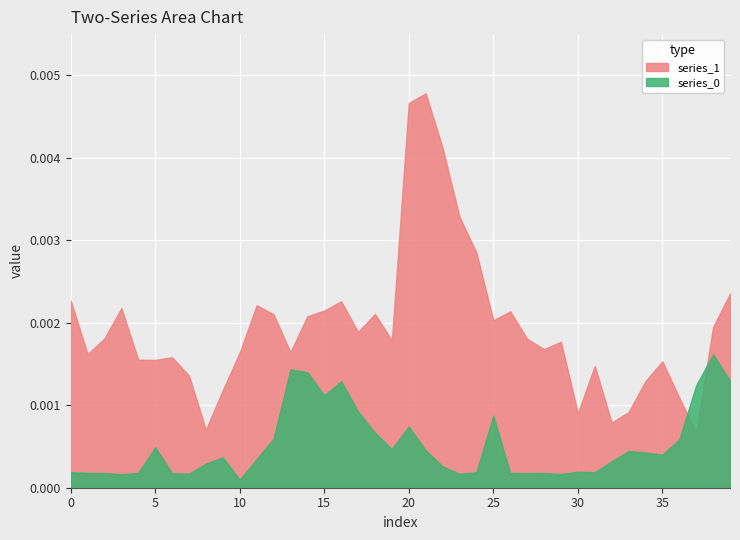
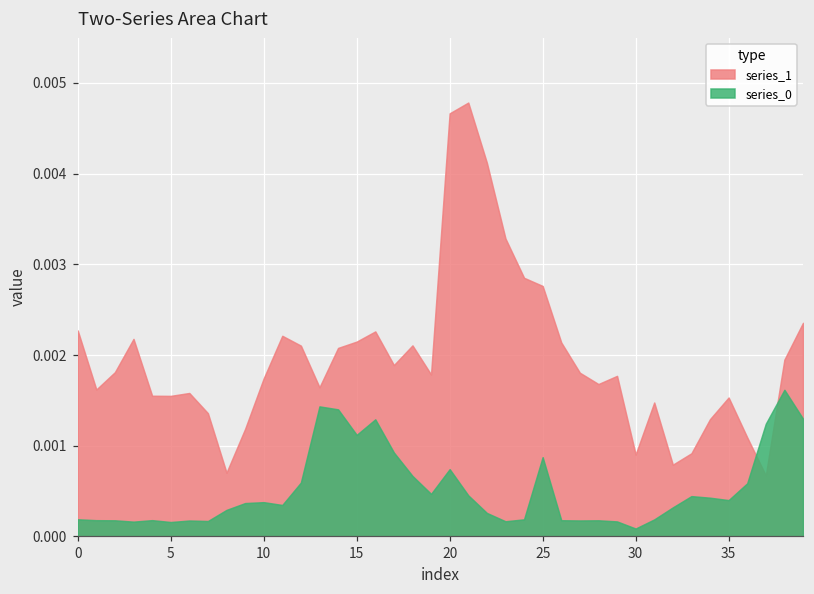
  {
    "series_1": {
      "0": 0.0023,
      "5": 0.0015,
-     "10": 0.0016,
+     "10": 0.0017,
      "15": 0.0021,
      "20": 0.0047,
-     "25": 0.0020,
+     "25": 0.0028,
      "30": 0.0009,
      "35": 0.0015
    },
    "series_0": {
      "0": 0.0002,
-     "5": 0.0005,
-     "10": 0.0001,
+     "5": 0.0002,
+     "10": 0.0004,
      "15": 0.0011,
      "20": 0.0007,
      "25": 0.0009,
-     "30": 0.0002,
+     "30": 0.0001,
      "35": 0.0004
    }
  }
